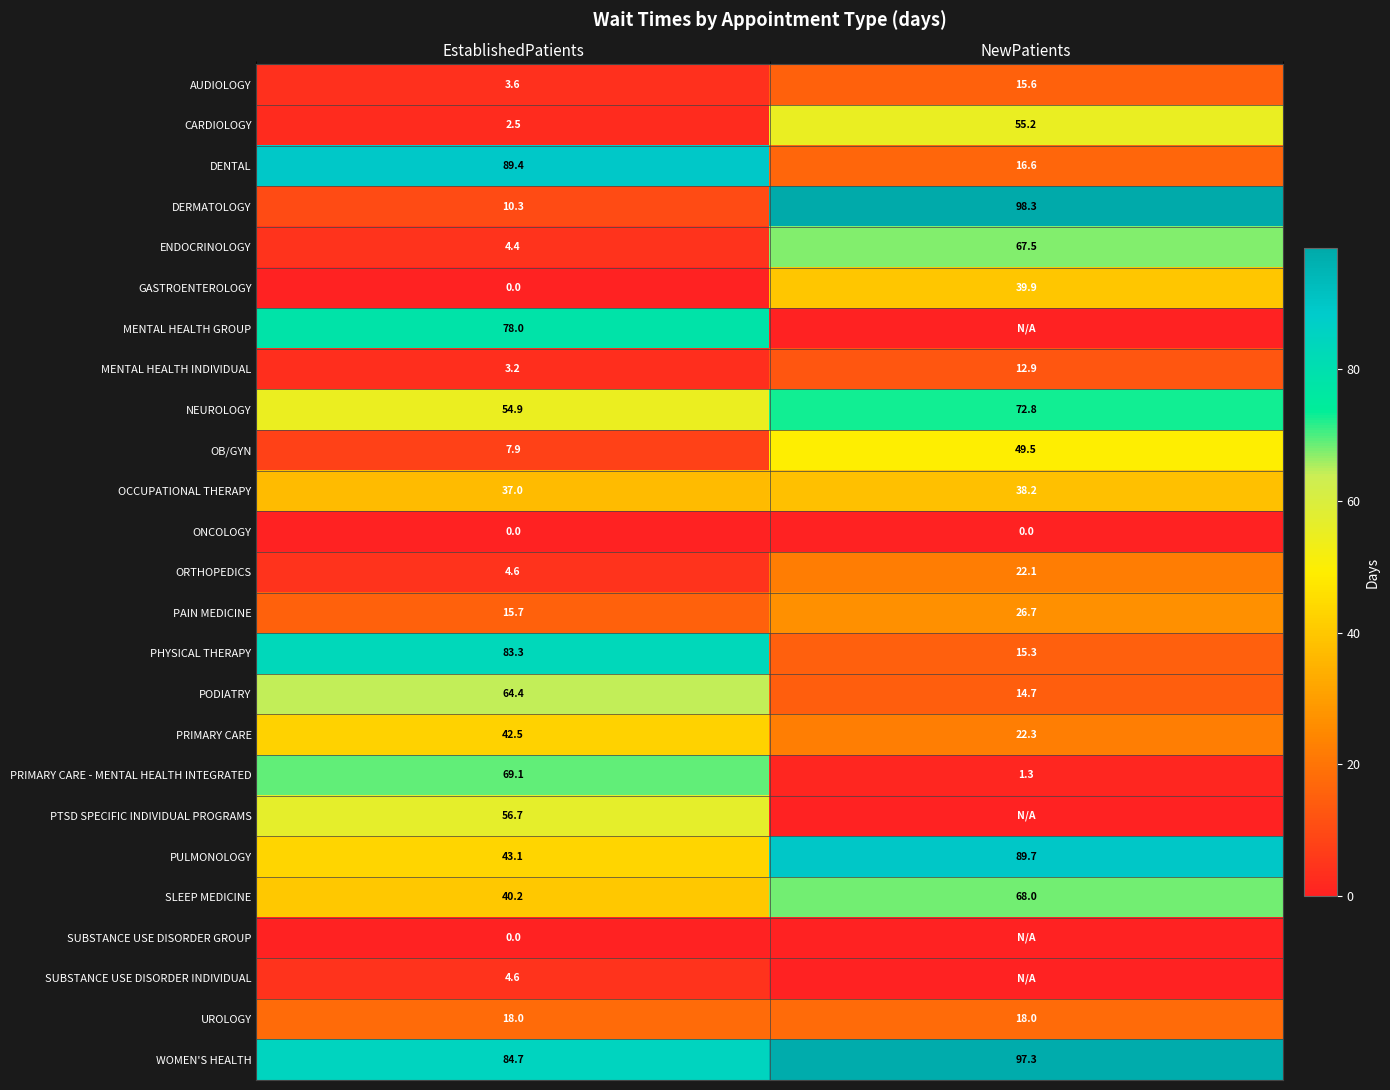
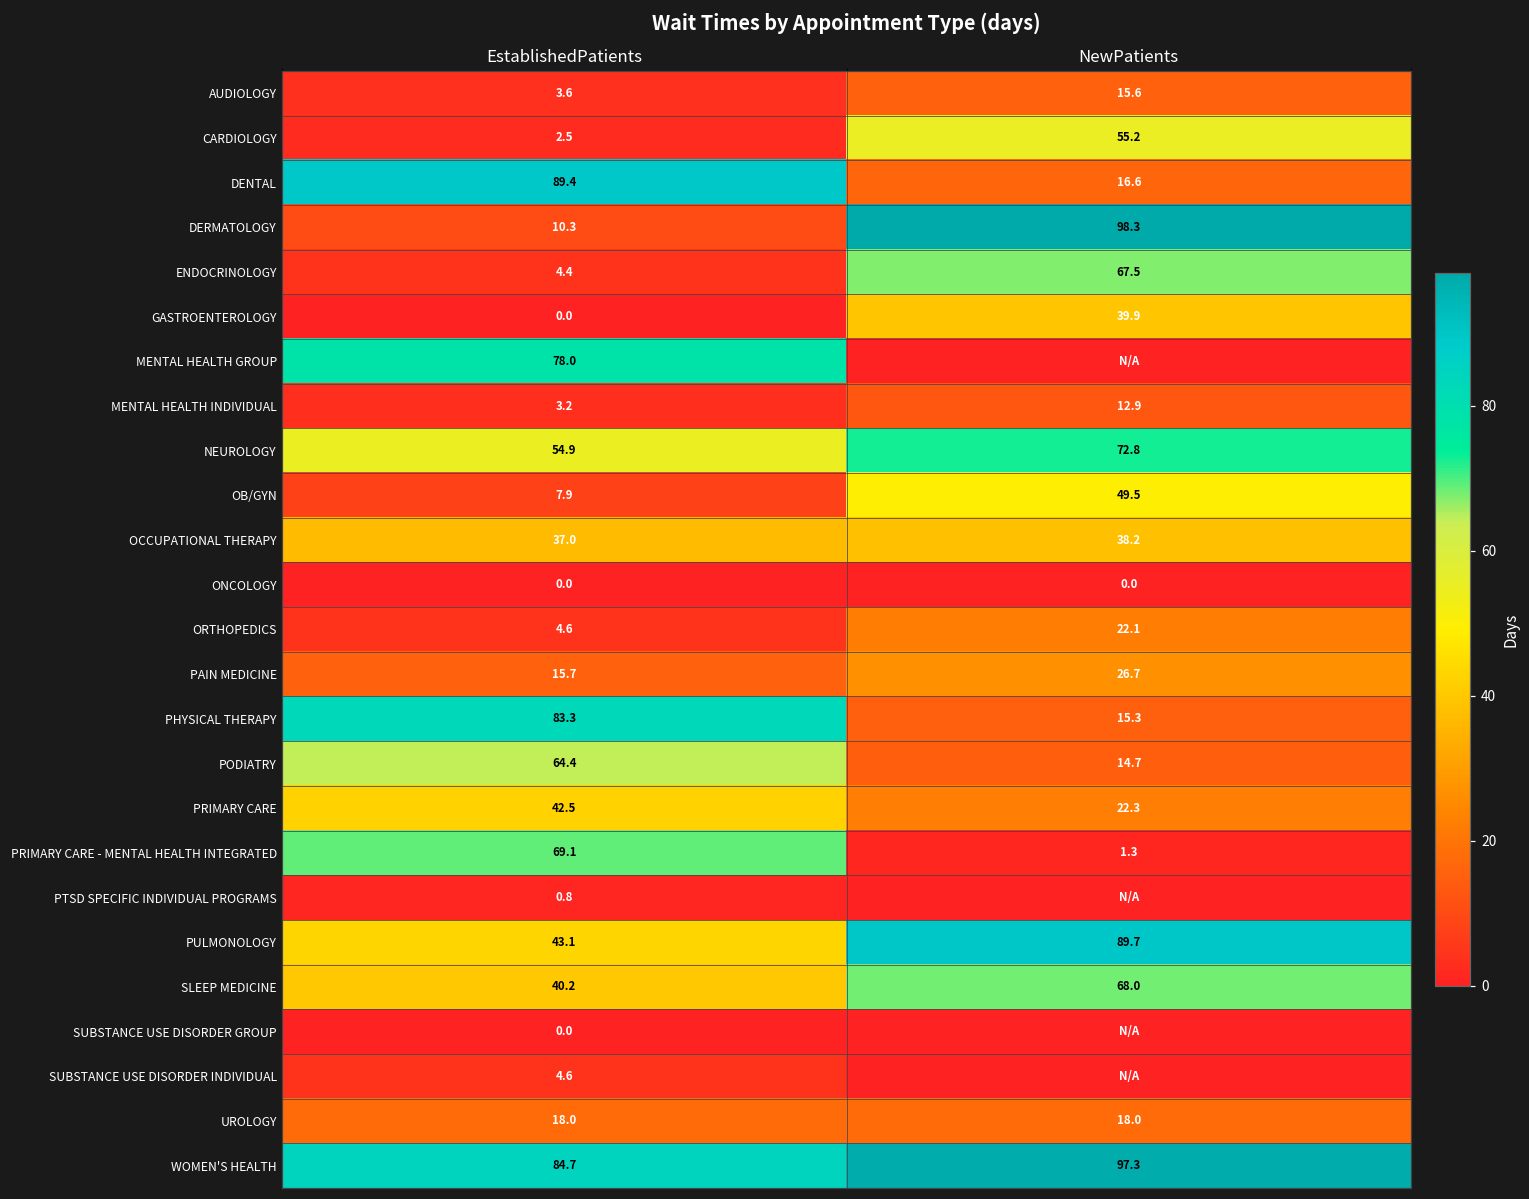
  {
    "AUDIOLOGY": {
      "EstablishedPatients": 3.6,
      "NewPatients": 15.6
    },
    "CARDIOLOGY": {
      "EstablishedPatients": 2.5,
      "NewPatients": 55.2
    },
    "DENTAL": {
      "EstablishedPatients": 89.4,
      "NewPatients": 16.6
    },
    "DERMATOLOGY": {
      "EstablishedPatients": 10.3,
      "NewPatients": 98.3
    },
    "ENDOCRINOLOGY": {
      "EstablishedPatients": 4.4,
      "NewPatients": 67.5
    },
    "GASTROENTEROLOGY": {
      "EstablishedPatients": 0.0,
      "NewPatients": 39.9
    },
    "MENTAL HEALTH GROUP": {
      "EstablishedPatients": 78.0
    },
    "MENTAL HEALTH INDIVIDUAL": {
      "EstablishedPatients": 3.2,
      "NewPatients": 12.9
    },
    "NEUROLOGY": {
      "EstablishedPatients": 54.9,
      "NewPatients": 72.8
    },
    "OB/GYN": {
      "EstablishedPatients": 7.9,
      "NewPatients": 49.5
    },
    "OCCUPATIONAL THERAPY": {
      "EstablishedPatients": 37.0,
      "NewPatients": 38.2
    },
    "ONCOLOGY": {
      "EstablishedPatients": 0.0,
      "NewPatients": 0.0
    },
    "ORTHOPEDICS": {
      "EstablishedPatients": 4.6,
      "NewPatients": 22.1
    },
    "PAIN MEDICINE": {
      "EstablishedPatients": 15.7,
      "NewPatients": 26.7
    },
    "PHYSICAL THERAPY": {
      "EstablishedPatients": 83.3,
      "NewPatients": 15.3
    },
    "PODIATRY": {
      "EstablishedPatients": 64.4,
      "NewPatients": 14.7
    },
    "PRIMARY CARE": {
      "EstablishedPatients": 42.5,
      "NewPatients": 22.3
    },
    "PRIMARY CARE - MENTAL HEALTH INTEGRATED": {
      "EstablishedPatients": 69.1,
      "NewPatients": 1.3
    },
    "PTSD SPECIFIC INDIVIDUAL PROGRAMS": {
-     "EstablishedPatients": 56.7
+     "EstablishedPatients": 0.8
    },
    "PULMONOLOGY": {
      "EstablishedPatients": 43.1,
      "NewPatients": 89.7
    },
    "SLEEP MEDICINE": {
      "EstablishedPatients": 40.2,
      "NewPatients": 68.0
    },
    "SUBSTANCE USE DISORDER GROUP": {
      "EstablishedPatients": 0.0
    },
    "SUBSTANCE USE DISORDER INDIVIDUAL": {
      "EstablishedPatients": 4.6
    },
    "UROLOGY": {
      "EstablishedPatients": 18.0,
      "NewPatients": 18.0
    },
    "WOMEN'S HEALTH": {
      "EstablishedPatients": 84.7,
      "NewPatients": 97.3
    }
  }
